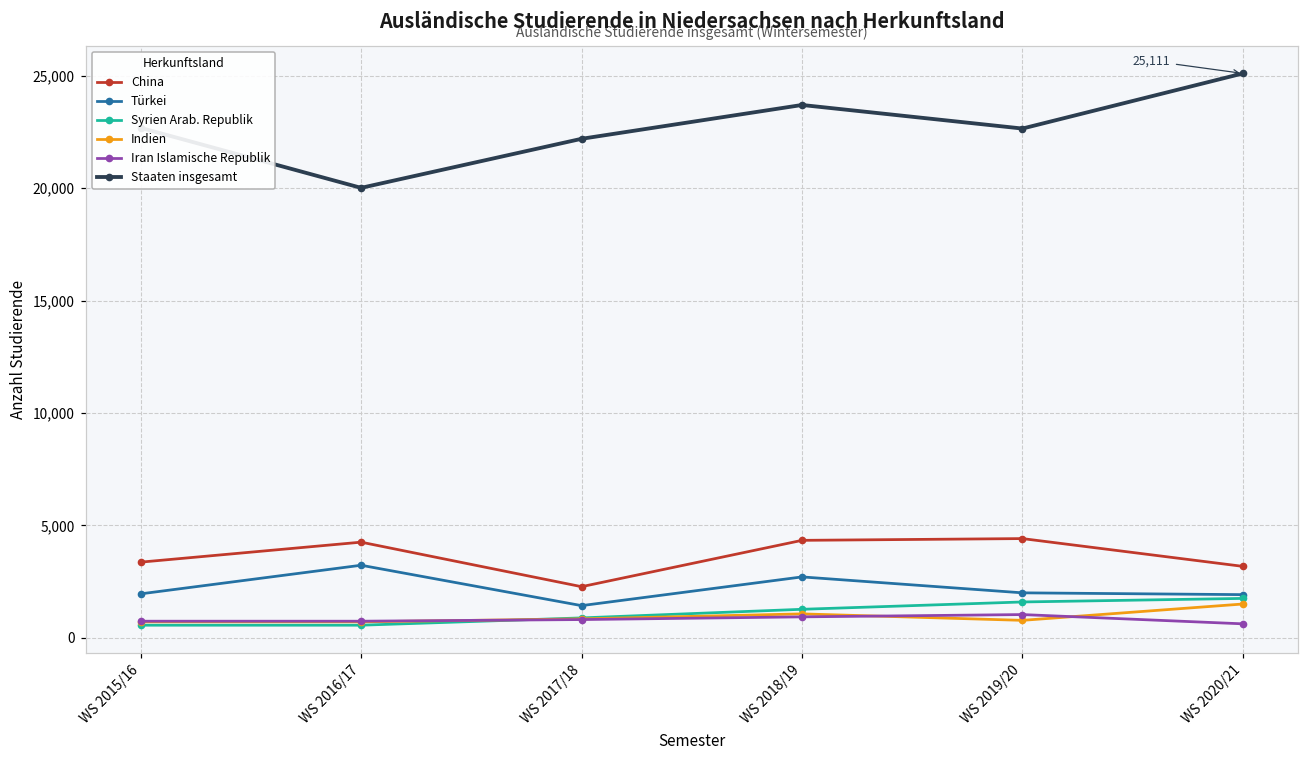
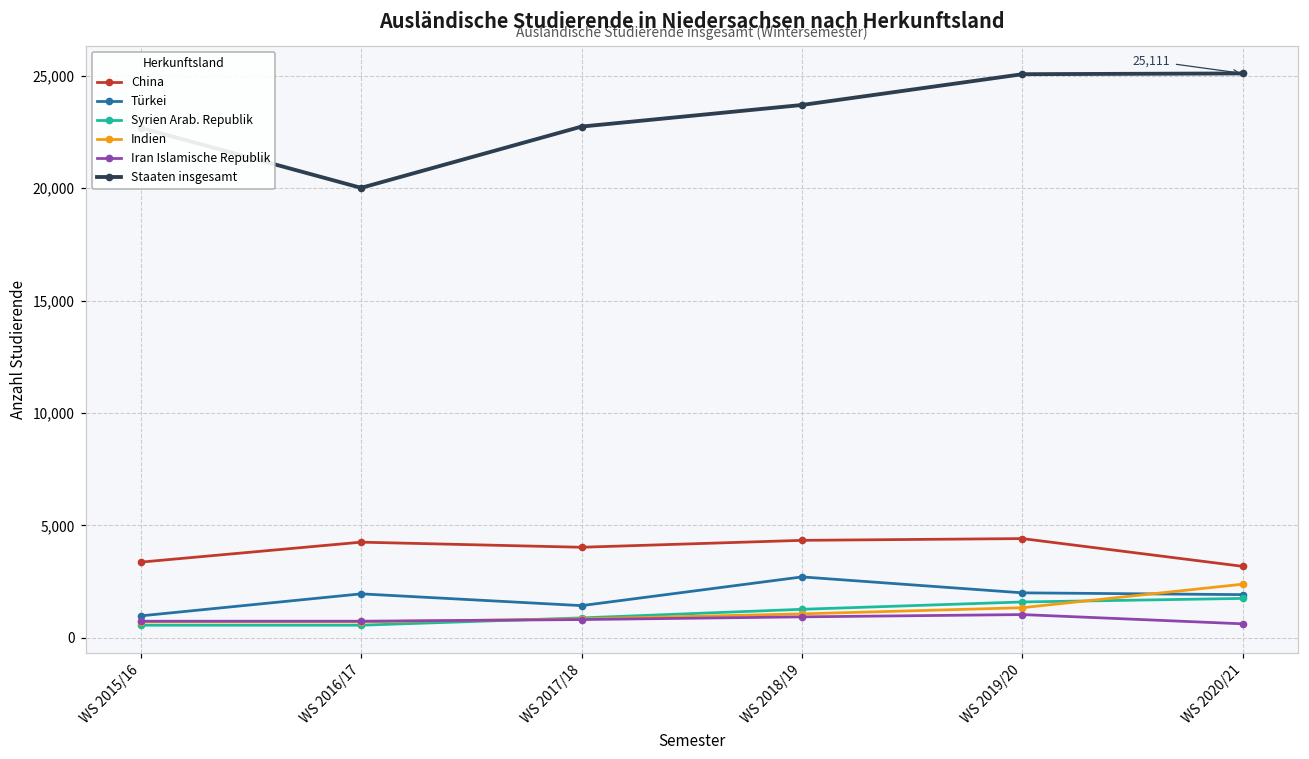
  {
    "China": {
      "WS 2015/16": "3,400",
      "WS 2016/17": "4,300",
-     "WS 2017/18": "2,300",
+     "WS 2017/18": "4,000",
      "WS 2018/19": "4,300",
      "WS 2019/20": "4,400",
      "WS 2020/21": "3,200"
    },
    "Türkei": {
-     "WS 2015/16": "2,000",
-     "WS 2016/17": "3,200",
+     "WS 2015/16": "1,000",
+     "WS 2016/17": "2,000",
      "WS 2017/18": "1,400",
      "WS 2018/19": "2,700",
      "WS 2019/20": "2,000",
      "WS 2020/21": "1,900"
    },
    "Syrien Arab. Republik": {
      "WS 2015/16": "600",
      "WS 2016/17": "600",
      "WS 2018/19": "1,300",
      "WS 2019/20": "1,600",
      "WS 2020/21": "1,800"
    },
    "Indien": {
      "WS 2018/19": "1,100",
-     "WS 2019/20": "800",
-     "WS 2020/21": "1,500"
+     "WS 2019/20": "1,300",
+     "WS 2020/21": "2,400"
    },
    "Iran Islamische Republik": {
      "WS 2018/19": "900",
      "WS 2019/20": "1,000",
      "WS 2020/21": "600"
    },
    "Staaten insgesamt": {
      "WS 2016/17": "20,000",
-     "WS 2017/18": "22,200",
+     "WS 2017/18": "22,700",
      "WS 2018/19": "23,700",
-     "WS 2019/20": "22,700"
+     "WS 2019/20": "25,100"
    }
  }
